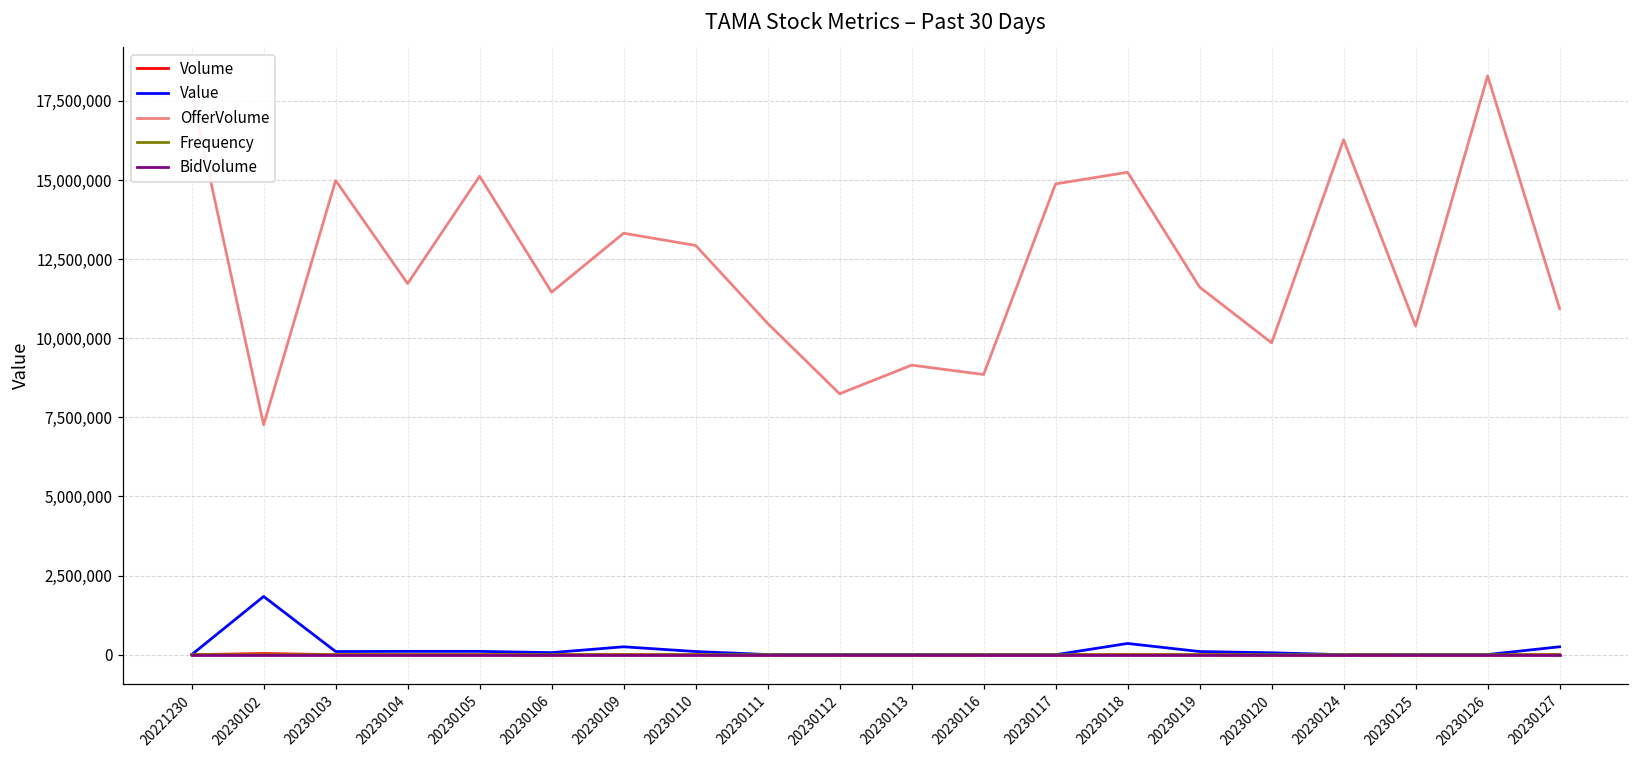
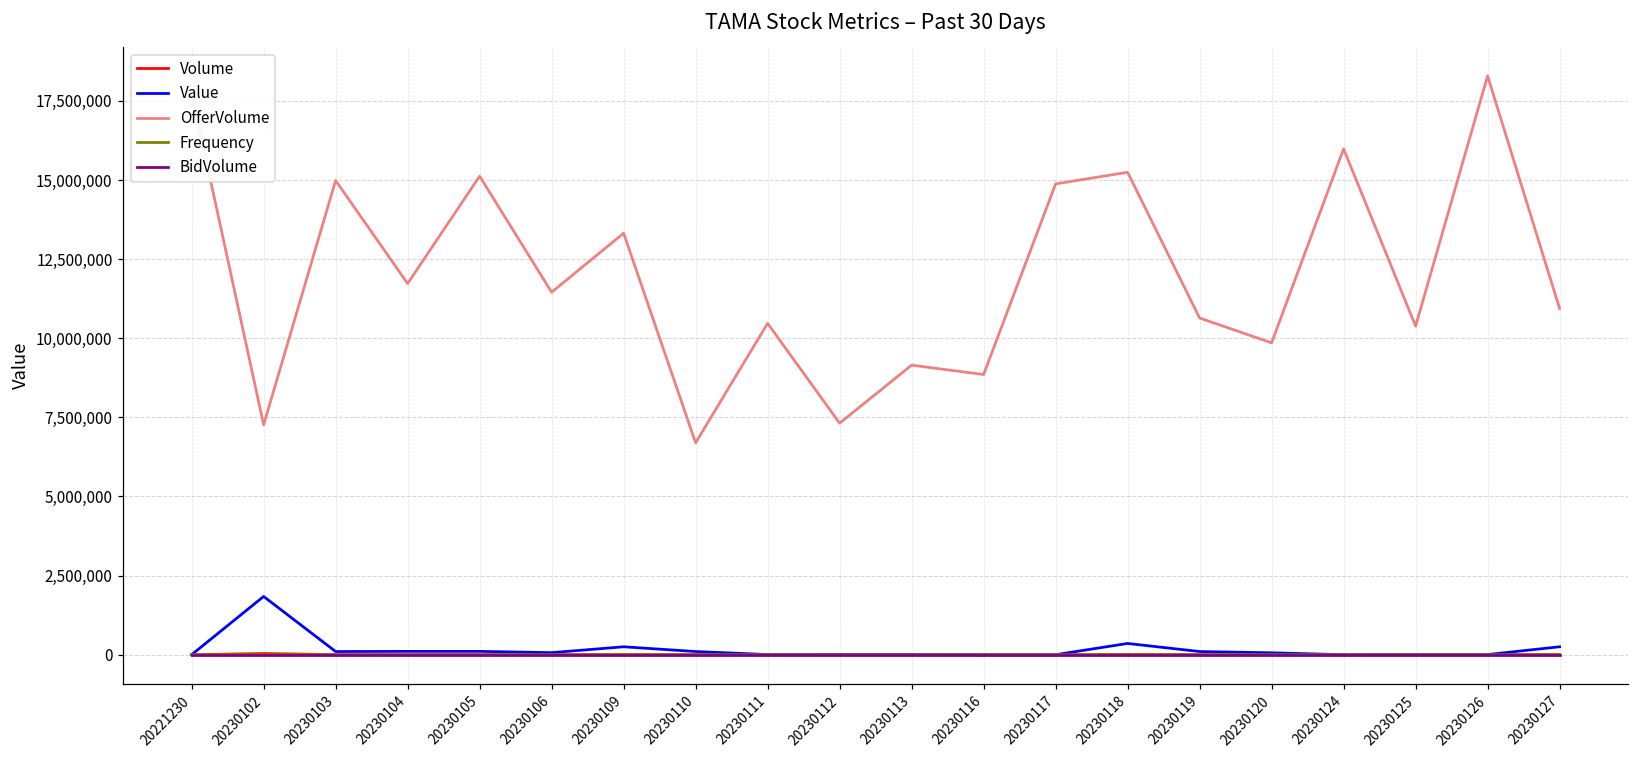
  {
    "Value": {
      "20230102": "1,800,000",
      "20230103": "100,000",
      "20230104": "100,000",
      "20230105": "100,000",
      "20230109": "300,000",
      "20230110": "100,000",
      "20230118": "400,000",
      "20230119": "100,000",
      "20230127": "300,000"
    },
    "OfferVolume": {
      "20230102": "7,300,000",
      "20230103": "15,000,000",
      "20230104": "11,700,000",
      "20230105": "15,100,000",
      "20230106": "11,500,000",
      "20230109": "13,300,000",
-     "20230110": "12,900,000",
+     "20230110": "6,700,000",
      "20230111": "10,500,000",
-     "20230112": "8,200,000",
+     "20230112": "7,300,000",
      "20230113": "9,100,000",
      "20230116": "8,900,000",
      "20230117": "14,900,000",
      "20230118": "15,200,000",
-     "20230119": "11,600,000",
+     "20230119": "10,600,000",
      "20230120": "9,900,000",
-     "20230124": "16,300,000",
+     "20230124": "16,000,000",
      "20230125": "10,400,000",
      "20230126": "18,300,000",
      "20230127": "10,900,000"
    }
  }
